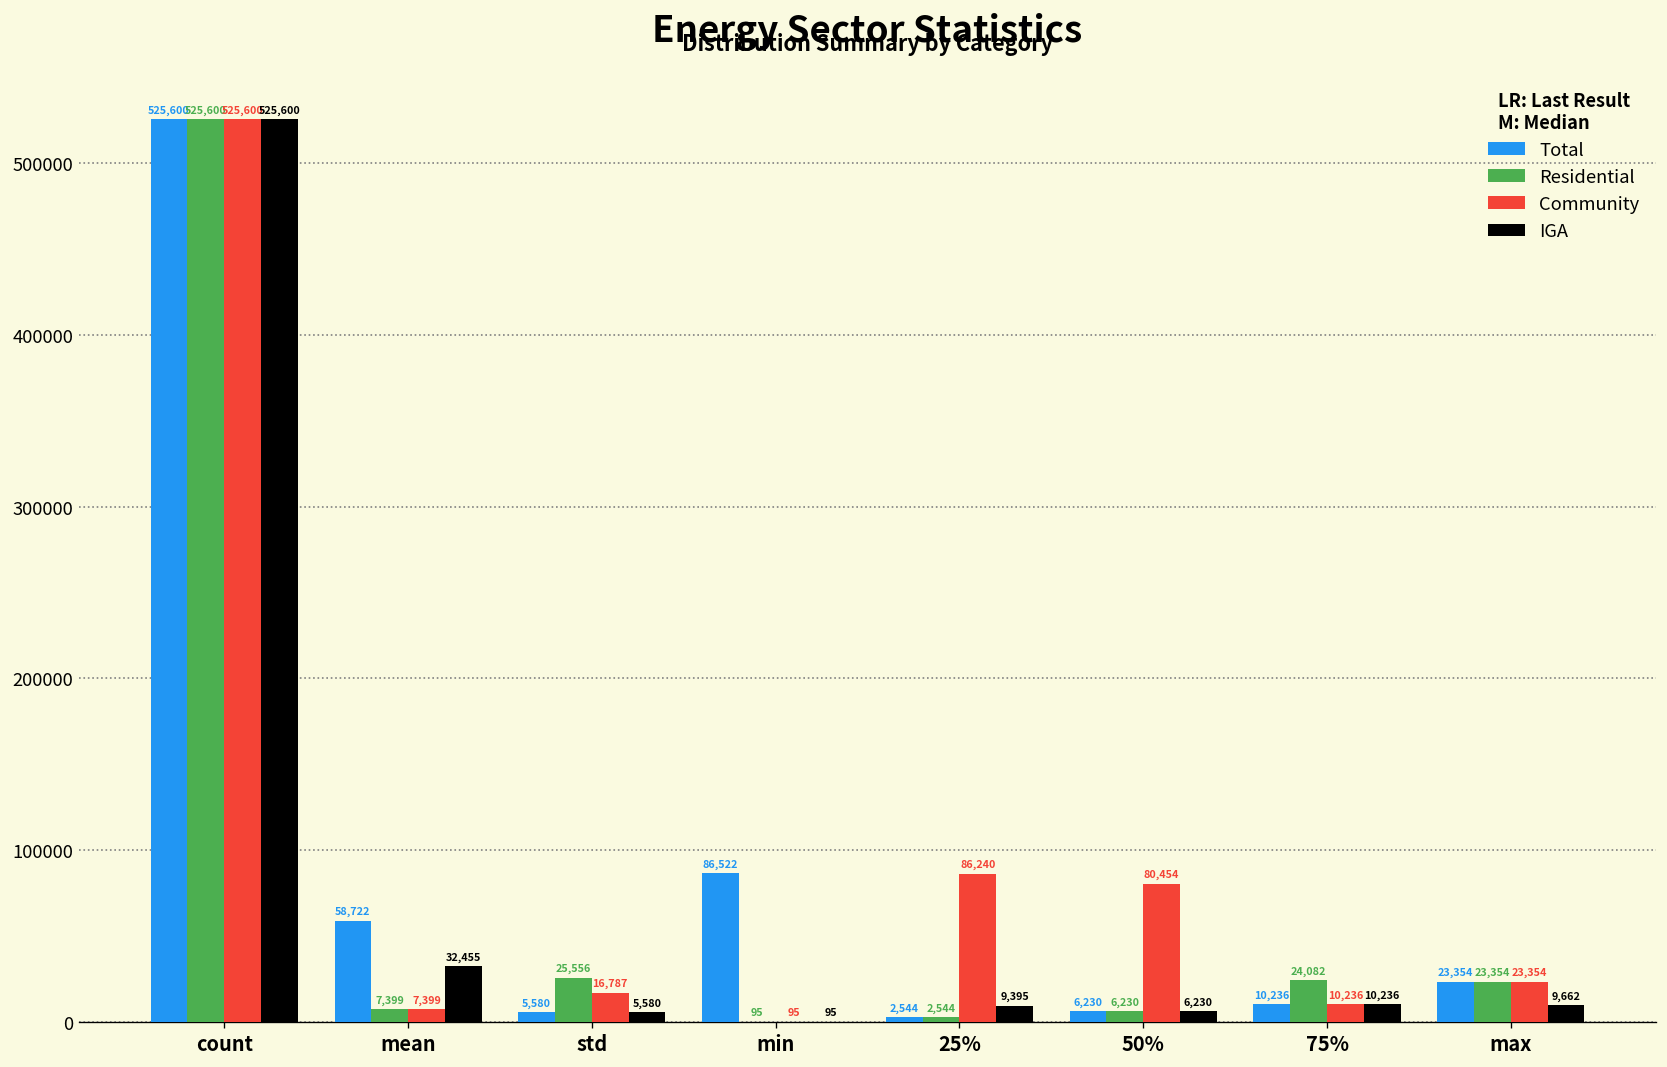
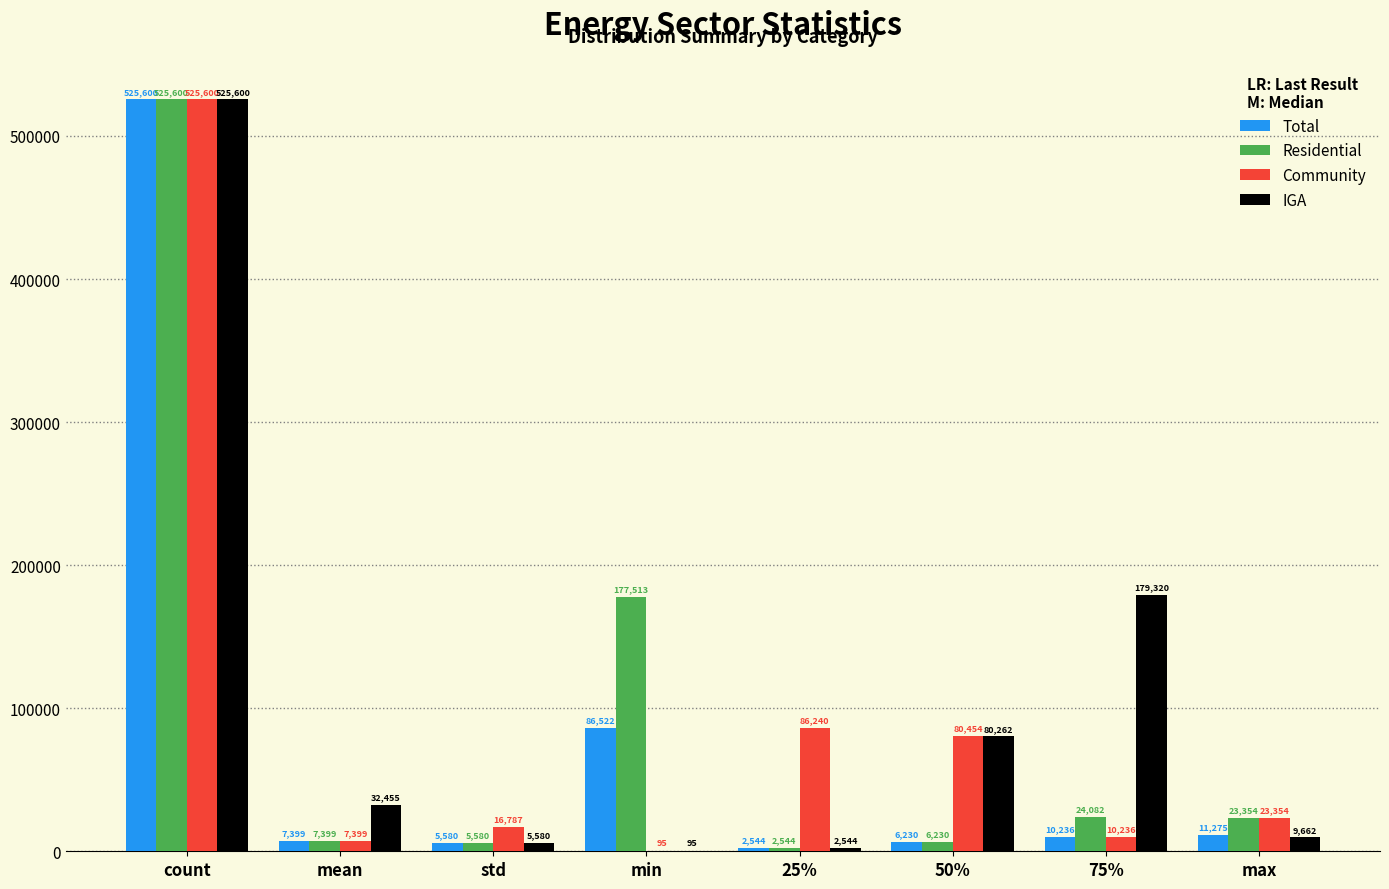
  {
    "Total": {
      "count": "525,600",
-     "mean": "58,722",
+     "mean": "7,399",
      "std": "5,580",
      "min": "86,522",
      "25%": "2,544",
      "50%": "6,230",
      "75%": "10,236",
-     "max": "23,354"
+     "max": "11,275"
    },
    "Residential": {
      "count": "525,600",
      "mean": "7,399",
-     "std": "25,556",
-     "min": "95",
+     "std": "5,580",
+     "min": "177,513",
      "25%": "2,544",
      "50%": "6,230",
      "75%": "24,082",
      "max": "23,354"
    },
    "Community": {
      "count": "525,600",
      "mean": "7,399",
      "std": "16,787",
      "min": "95",
      "25%": "86,240",
      "50%": "80,454",
      "75%": "10,236",
      "max": "23,354"
    },
    "IGA": {
      "count": "525,600",
      "mean": "32,455",
      "std": "5,580",
      "min": "95",
-     "25%": "9,395",
-     "50%": "6,230",
-     "75%": "10,236",
+     "25%": "2,544",
+     "50%": "80,262",
+     "75%": "179,320",
      "max": "9,662"
    }
  }
